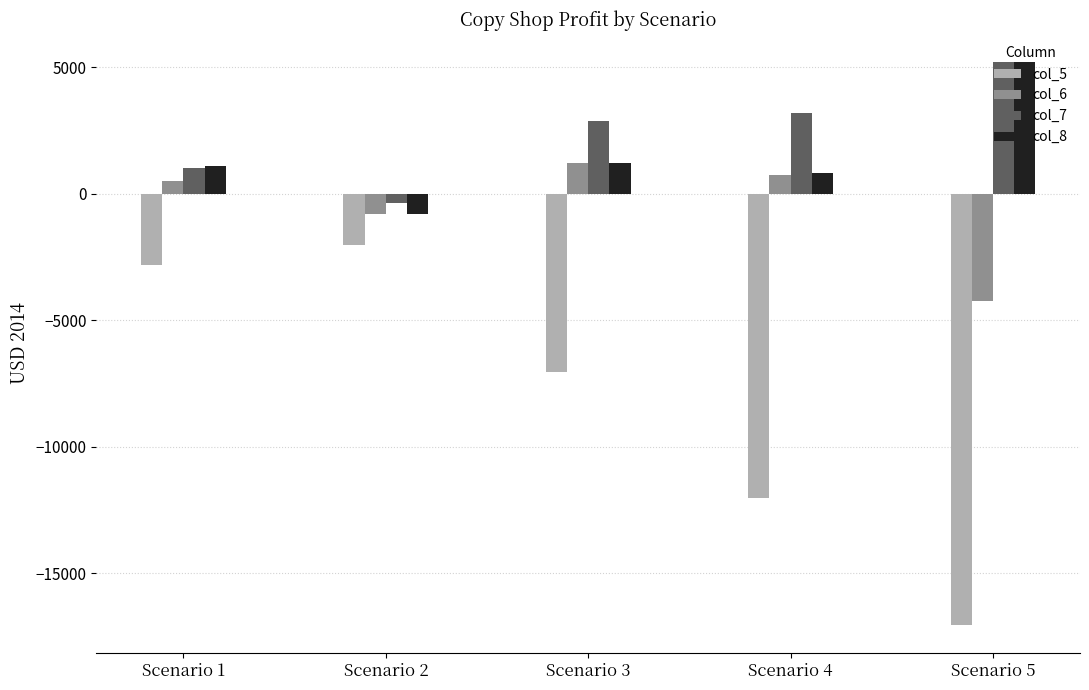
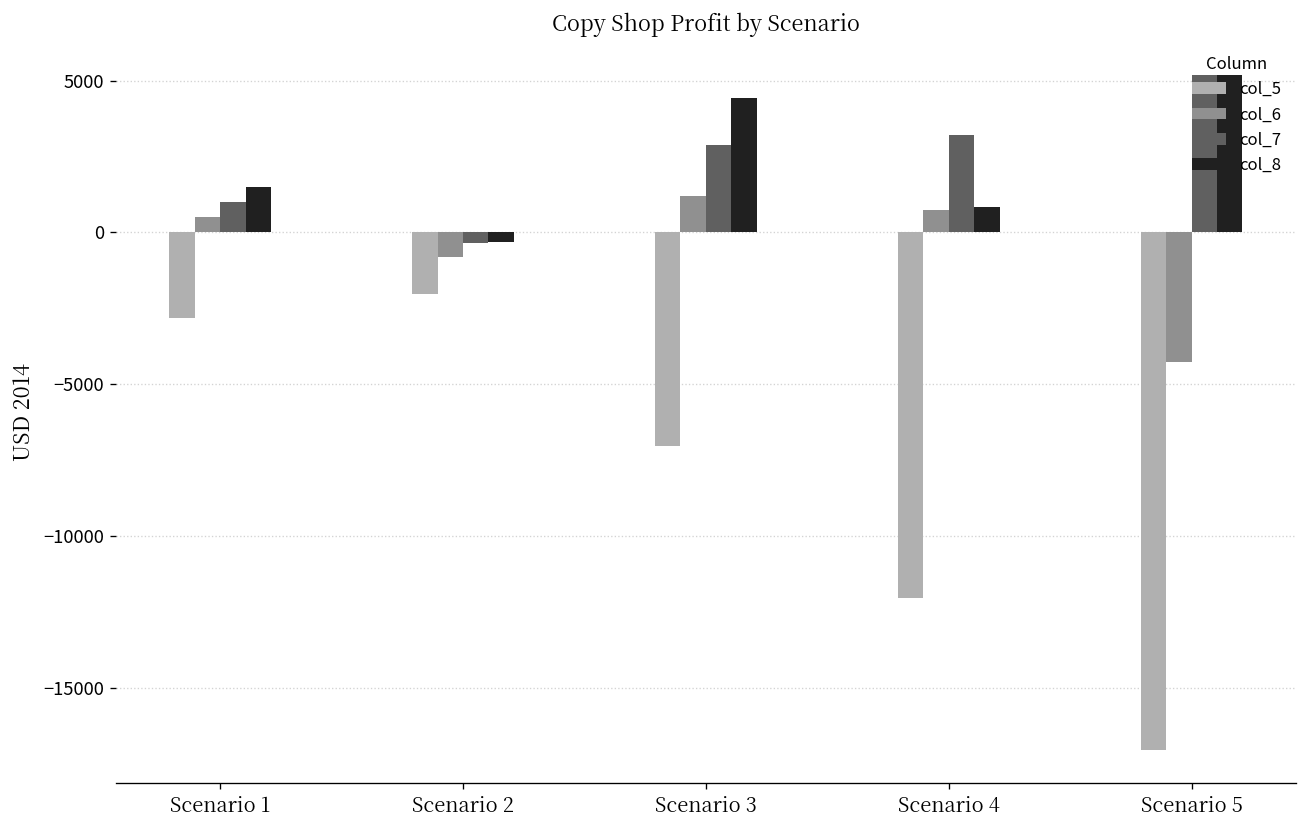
  {
    "col_7": {
      "Scenario 1": 1000,
      "Scenario 2": -400,
      "Scenario 3": 2900,
      "Scenario 4": 3200,
      "Scenario 5": 5200
    },
    "col_8": {
-     "Scenario 1": 1100,
-     "Scenario 2": -800,
-     "Scenario 3": 1200,
+     "Scenario 1": 1500,
+     "Scenario 2": -300,
+     "Scenario 3": 4400,
      "Scenario 4": 800,
      "Scenario 5": 5200
    }
  }
